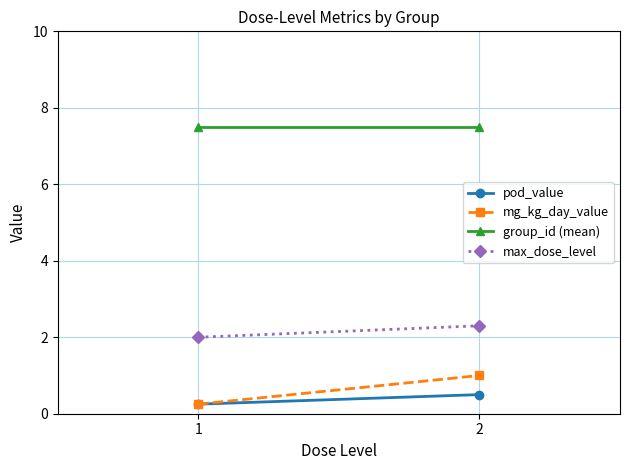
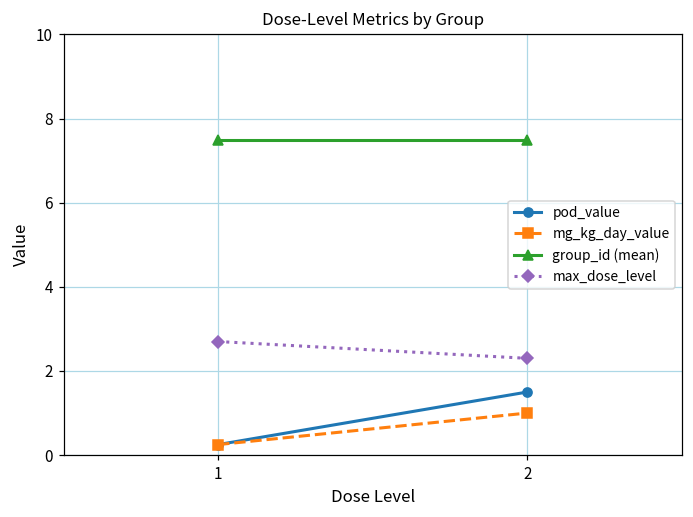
  {
    "pod_value": {
-     "2": 0.5
+     "2": 1.5
    },
    "mg_kg_day_value": {
      "2": 1.0
    },
    "group_id (mean)": {
      "1": 7.5,
      "2": 7.5
    },
    "max_dose_level": {
-     "1": 2.0,
+     "1": 2.7,
      "2": 2.3
    }
  }
